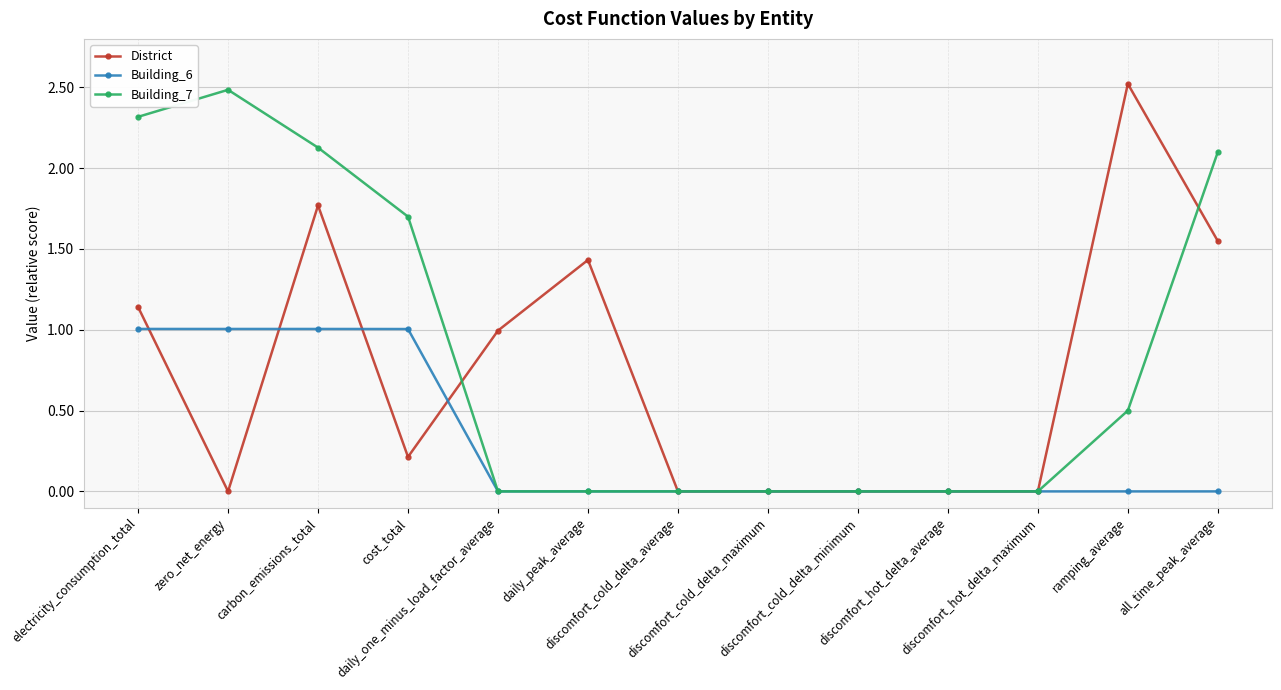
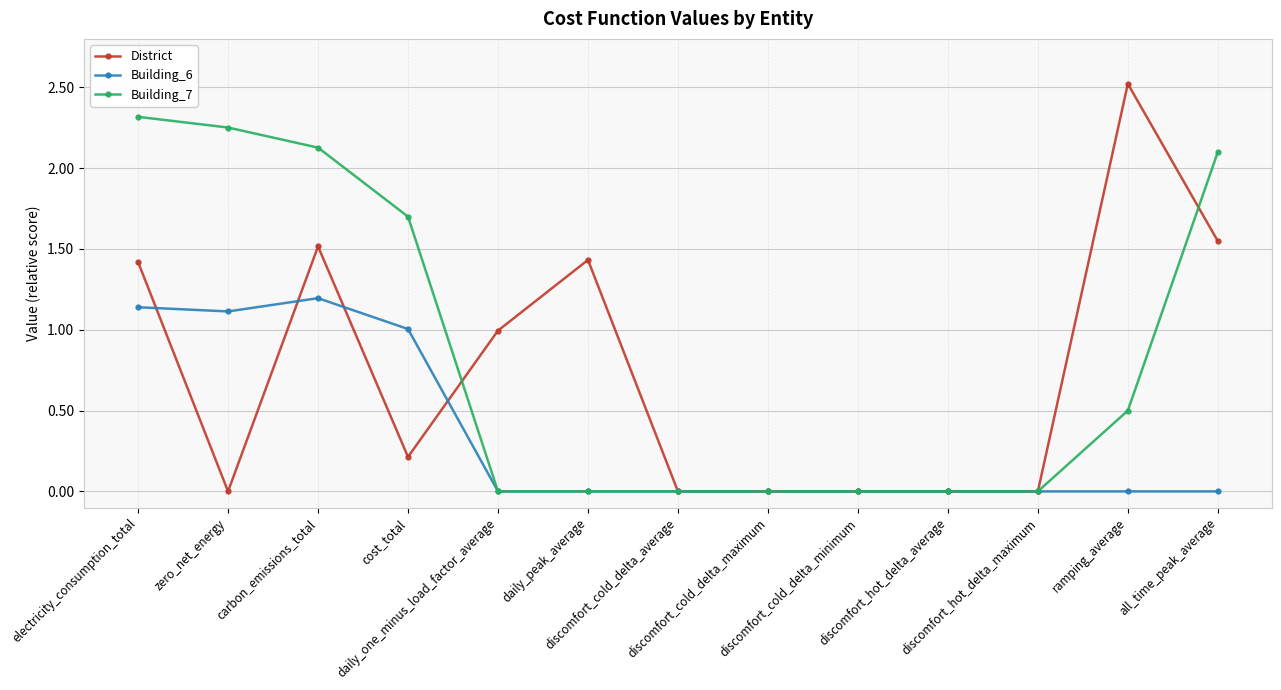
  {
    "District": {
-     "electricity_consumption_total": 1.14,
+     "electricity_consumption_total": 1.42,
      "zero_net_energy": 0.00,
-     "carbon_emissions_total": 1.77,
+     "carbon_emissions_total": 1.52,
      "cost_total": 0.21,
      "daily_one_minus_load_factor_average": 0.99,
      "daily_peak_average": 1.43,
      "ramping_average": 2.52,
      "all_time_peak_average": 1.55
    },
    "Building_6": {
-     "electricity_consumption_total": 1.01,
-     "zero_net_energy": 1.01,
-     "carbon_emissions_total": 1.01,
+     "electricity_consumption_total": 1.14,
+     "zero_net_energy": 1.11,
+     "carbon_emissions_total": 1.20,
      "cost_total": 1.00,
      "ramping_average": 0.00,
      "all_time_peak_average": 0.00
    },
    "Building_7": {
      "electricity_consumption_total": 2.32,
-     "zero_net_energy": 2.48,
+     "zero_net_energy": 2.25,
      "carbon_emissions_total": 2.13,
      "cost_total": 1.70,
      "ramping_average": 0.50,
      "all_time_peak_average": 2.10
    }
  }
